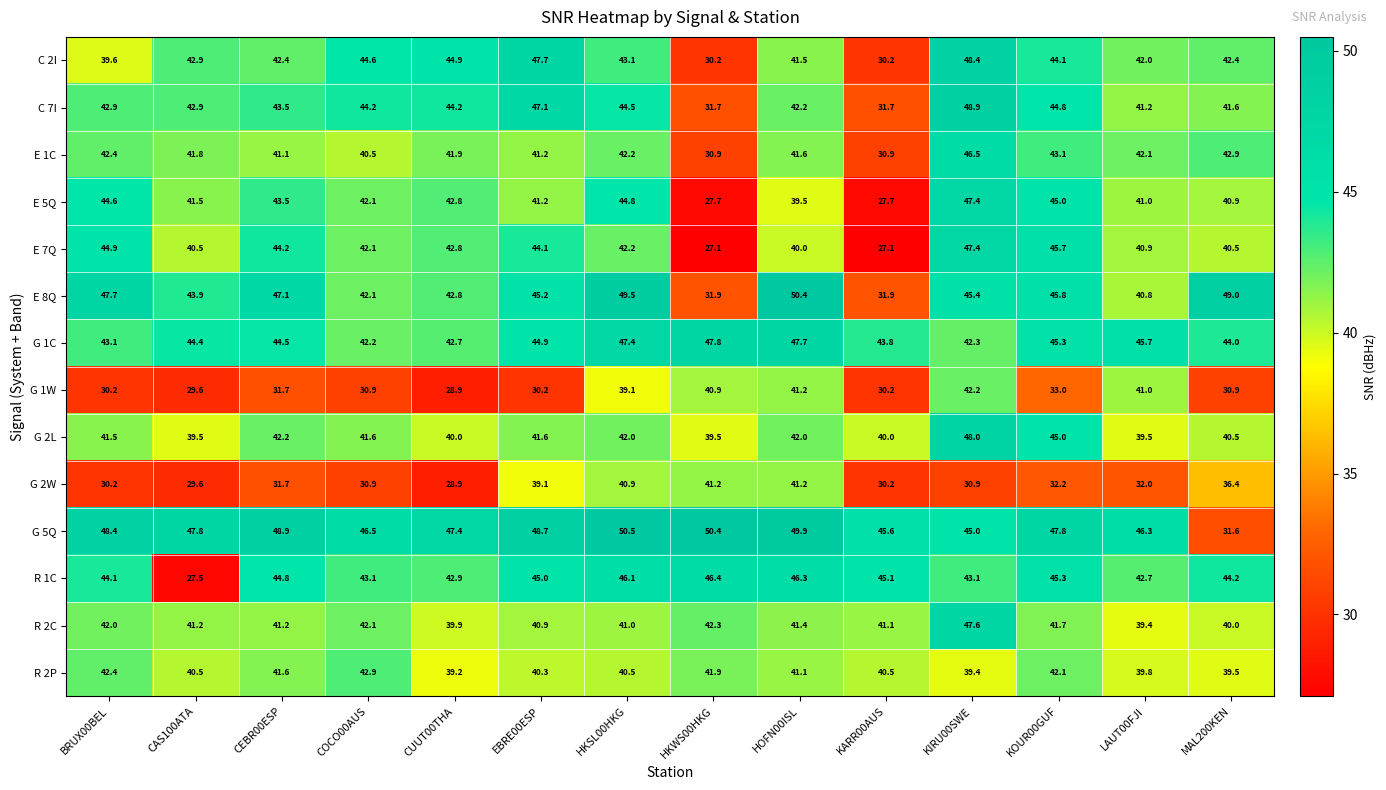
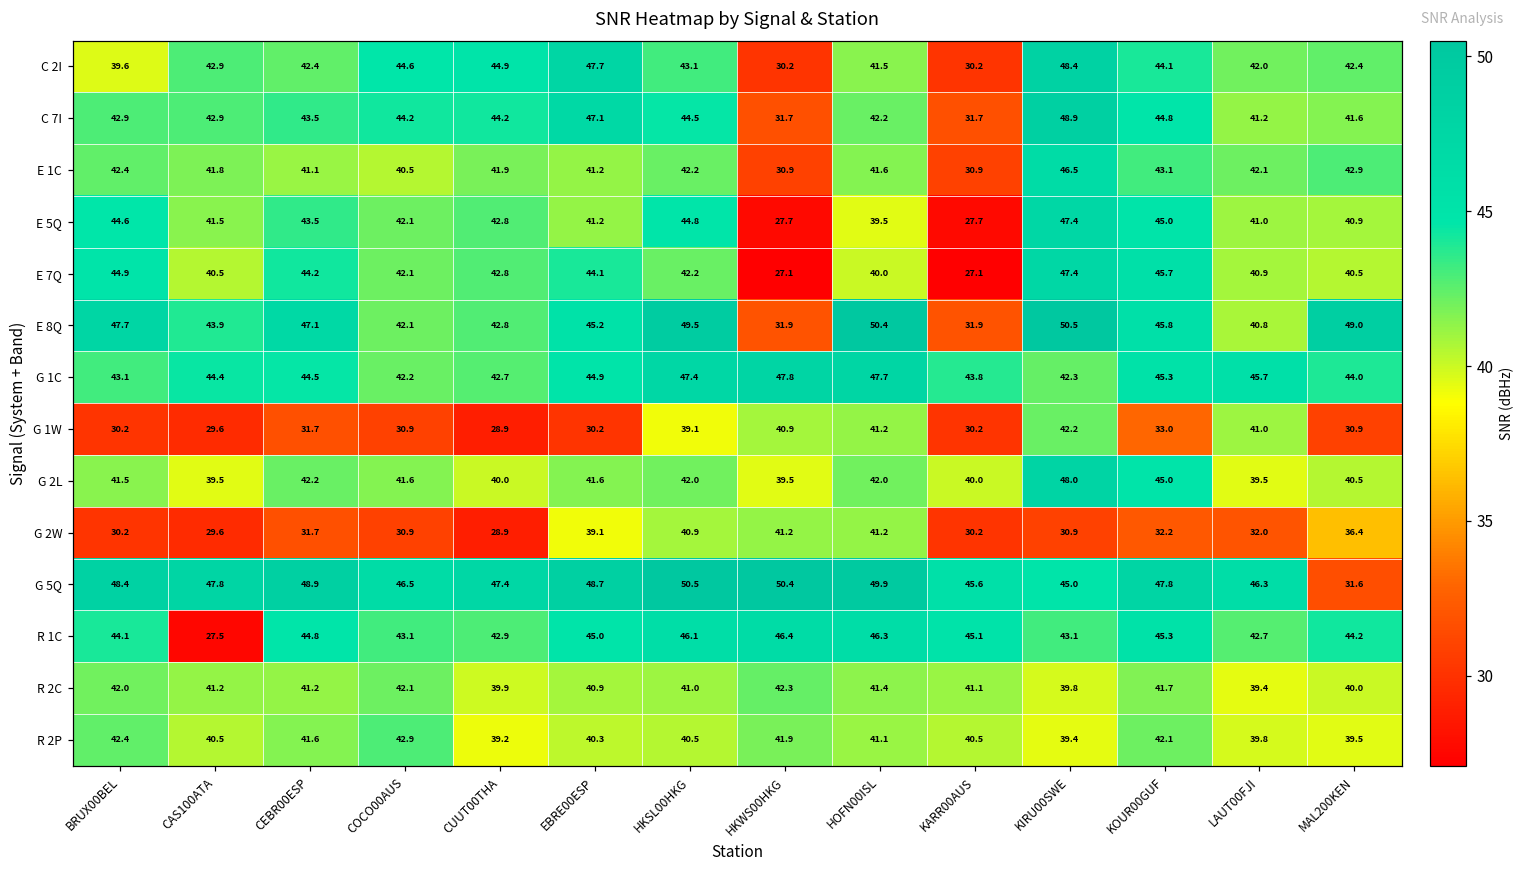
  {
    "C 2I": {
      "BRUX00BEL": 39.6,
      "CAS100ATA": 42.9,
      "CEBR00ESP": 42.4,
      "COCO00AUS": 44.6,
      "CUUT00THA": 44.9,
      "EBRE00ESP": 47.7,
      "HKSL00HKG": 43.1,
      "HKWS00HKG": 30.2,
      "HOFN00ISL": 41.5,
      "KARR00AUS": 30.2,
      "KIRU00SWE": 48.4,
      "KOUR00GUF": 44.1,
      "LAUT00FJI": 42.0,
      "MAL200KEN": 42.4
    },
    "C 7I": {
      "BRUX00BEL": 42.9,
      "CAS100ATA": 42.9,
      "CEBR00ESP": 43.5,
      "COCO00AUS": 44.2,
      "CUUT00THA": 44.2,
      "EBRE00ESP": 47.1,
      "HKSL00HKG": 44.5,
      "HKWS00HKG": 31.7,
      "HOFN00ISL": 42.2,
      "KARR00AUS": 31.7,
      "KIRU00SWE": 48.9,
      "KOUR00GUF": 44.8,
      "LAUT00FJI": 41.2,
      "MAL200KEN": 41.6
    },
    "E 1C": {
      "BRUX00BEL": 42.4,
      "CAS100ATA": 41.8,
      "CEBR00ESP": 41.1,
      "COCO00AUS": 40.5,
      "CUUT00THA": 41.9,
      "EBRE00ESP": 41.2,
      "HKSL00HKG": 42.2,
      "HKWS00HKG": 30.9,
      "HOFN00ISL": 41.6,
      "KARR00AUS": 30.9,
      "KIRU00SWE": 46.5,
      "KOUR00GUF": 43.1,
      "LAUT00FJI": 42.1,
      "MAL200KEN": 42.9
    },
    "E 5Q": {
      "BRUX00BEL": 44.6,
      "CAS100ATA": 41.5,
      "CEBR00ESP": 43.5,
      "COCO00AUS": 42.1,
      "CUUT00THA": 42.8,
      "EBRE00ESP": 41.2,
      "HKSL00HKG": 44.8,
      "HKWS00HKG": 27.7,
      "HOFN00ISL": 39.5,
      "KARR00AUS": 27.7,
      "KIRU00SWE": 47.4,
      "KOUR00GUF": 45.0,
      "LAUT00FJI": 41.0,
      "MAL200KEN": 40.9
    },
    "E 7Q": {
      "BRUX00BEL": 44.9,
      "CAS100ATA": 40.5,
      "CEBR00ESP": 44.2,
      "COCO00AUS": 42.1,
      "CUUT00THA": 42.8,
      "EBRE00ESP": 44.1,
      "HKSL00HKG": 42.2,
      "HKWS00HKG": 27.1,
      "HOFN00ISL": 40.0,
      "KARR00AUS": 27.1,
      "KIRU00SWE": 47.4,
      "KOUR00GUF": 45.7,
      "LAUT00FJI": 40.9,
      "MAL200KEN": 40.5
    },
    "E 8Q": {
      "BRUX00BEL": 47.7,
      "CAS100ATA": 43.9,
      "CEBR00ESP": 47.1,
      "COCO00AUS": 42.1,
      "CUUT00THA": 42.8,
      "EBRE00ESP": 45.2,
      "HKSL00HKG": 49.5,
      "HKWS00HKG": 31.9,
      "HOFN00ISL": 50.4,
      "KARR00AUS": 31.9,
-     "KIRU00SWE": 45.4,
+     "KIRU00SWE": 50.5,
      "KOUR00GUF": 45.8,
      "LAUT00FJI": 40.8,
      "MAL200KEN": 49.0
    },
    "G 1C": {
      "BRUX00BEL": 43.1,
      "CAS100ATA": 44.4,
      "CEBR00ESP": 44.5,
      "COCO00AUS": 42.2,
      "CUUT00THA": 42.7,
      "EBRE00ESP": 44.9,
      "HKSL00HKG": 47.4,
      "HKWS00HKG": 47.8,
      "HOFN00ISL": 47.7,
      "KARR00AUS": 43.8,
      "KIRU00SWE": 42.3,
      "KOUR00GUF": 45.3,
      "LAUT00FJI": 45.7,
      "MAL200KEN": 44.0
    },
    "G 1W": {
      "BRUX00BEL": 30.2,
      "CAS100ATA": 29.6,
      "CEBR00ESP": 31.7,
      "COCO00AUS": 30.9,
      "CUUT00THA": 28.9,
      "EBRE00ESP": 30.2,
      "HKSL00HKG": 39.1,
      "HKWS00HKG": 40.9,
      "HOFN00ISL": 41.2,
      "KARR00AUS": 30.2,
      "KIRU00SWE": 42.2,
      "KOUR00GUF": 33.0,
      "LAUT00FJI": 41.0,
      "MAL200KEN": 30.9
    },
    "G 2L": {
      "BRUX00BEL": 41.5,
      "CAS100ATA": 39.5,
      "CEBR00ESP": 42.2,
      "COCO00AUS": 41.6,
      "CUUT00THA": 40.0,
      "EBRE00ESP": 41.6,
      "HKSL00HKG": 42.0,
      "HKWS00HKG": 39.5,
      "HOFN00ISL": 42.0,
      "KARR00AUS": 40.0,
      "KIRU00SWE": 48.0,
      "KOUR00GUF": 45.0,
      "LAUT00FJI": 39.5,
      "MAL200KEN": 40.5
    },
    "G 2W": {
      "BRUX00BEL": 30.2,
      "CAS100ATA": 29.6,
      "CEBR00ESP": 31.7,
      "COCO00AUS": 30.9,
      "CUUT00THA": 28.9,
      "EBRE00ESP": 39.1,
      "HKSL00HKG": 40.9,
      "HKWS00HKG": 41.2,
      "HOFN00ISL": 41.2,
      "KARR00AUS": 30.2,
      "KIRU00SWE": 30.9,
      "KOUR00GUF": 32.2,
      "LAUT00FJI": 32.0,
      "MAL200KEN": 36.4
    },
    "G 5Q": {
      "BRUX00BEL": 48.4,
      "CAS100ATA": 47.8,
      "CEBR00ESP": 48.9,
      "COCO00AUS": 46.5,
      "CUUT00THA": 47.4,
      "EBRE00ESP": 48.7,
      "HKSL00HKG": 50.5,
      "HKWS00HKG": 50.4,
      "HOFN00ISL": 49.9,
      "KARR00AUS": 45.6,
      "KIRU00SWE": 45.0,
      "KOUR00GUF": 47.8,
      "LAUT00FJI": 46.3,
      "MAL200KEN": 31.6
    },
    "R 1C": {
      "BRUX00BEL": 44.1,
      "CAS100ATA": 27.5,
      "CEBR00ESP": 44.8,
      "COCO00AUS": 43.1,
      "CUUT00THA": 42.9,
      "EBRE00ESP": 45.0,
      "HKSL00HKG": 46.1,
      "HKWS00HKG": 46.4,
      "HOFN00ISL": 46.3,
      "KARR00AUS": 45.1,
      "KIRU00SWE": 43.1,
      "KOUR00GUF": 45.3,
      "LAUT00FJI": 42.7,
      "MAL200KEN": 44.2
    },
    "R 2C": {
      "BRUX00BEL": 42.0,
      "CAS100ATA": 41.2,
      "CEBR00ESP": 41.2,
      "COCO00AUS": 42.1,
      "CUUT00THA": 39.9,
      "EBRE00ESP": 40.9,
      "HKSL00HKG": 41.0,
      "HKWS00HKG": 42.3,
      "HOFN00ISL": 41.4,
      "KARR00AUS": 41.1,
-     "KIRU00SWE": 47.6,
+     "KIRU00SWE": 39.8,
      "KOUR00GUF": 41.7,
      "LAUT00FJI": 39.4,
      "MAL200KEN": 40.0
    },
    "R 2P": {
      "BRUX00BEL": 42.4,
      "CAS100ATA": 40.5,
      "CEBR00ESP": 41.6,
      "COCO00AUS": 42.9,
      "CUUT00THA": 39.2,
      "EBRE00ESP": 40.3,
      "HKSL00HKG": 40.5,
      "HKWS00HKG": 41.9,
      "HOFN00ISL": 41.1,
      "KARR00AUS": 40.5,
      "KIRU00SWE": 39.4,
      "KOUR00GUF": 42.1,
      "LAUT00FJI": 39.8,
      "MAL200KEN": 39.5
    }
  }
